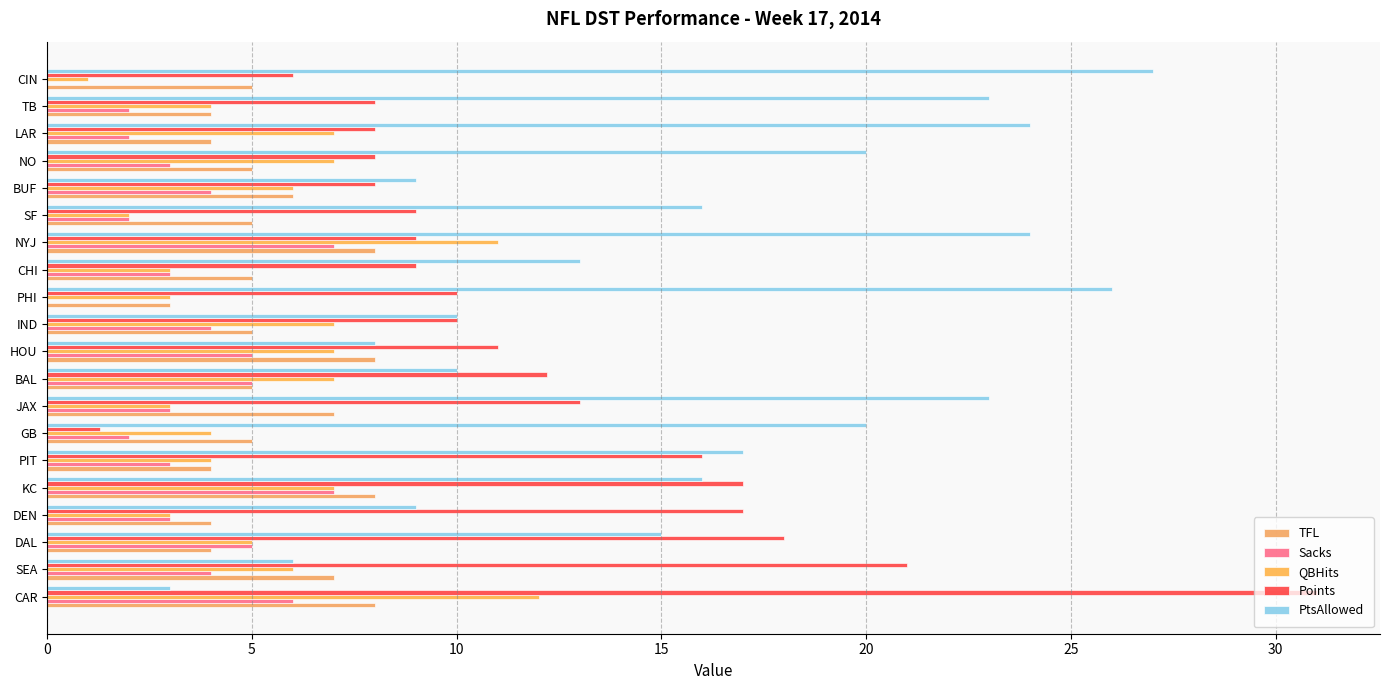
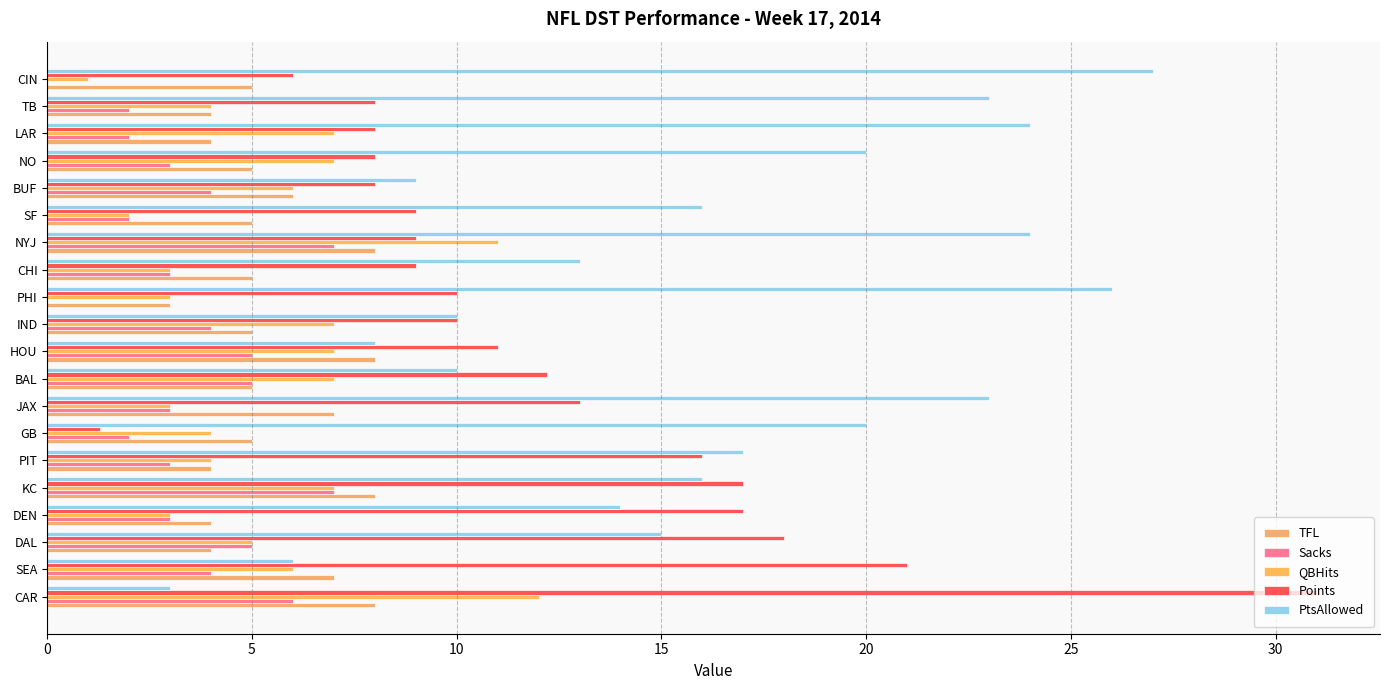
  {
    "Sacks": {
      "CIN": 0,
      "TB": 2,
      "LAR": 2,
      "NO": 3,
      "BUF": 4,
      "SF": 2,
      "NYJ": 7,
      "CHI": 3,
      "PHI": 0,
      "IND": 4,
      "HOU": 5,
      "BAL": 5,
      "JAX": 3,
      "GB": 2,
      "PIT": 3,
      "KC": 7,
      "DEN": 3,
      "DAL": 5,
      "SEA": 4,
      "CAR": 6
    },
    "Points": {
      "CIN": 6,
      "TB": 8,
      "LAR": 8,
      "NO": 8,
      "BUF": 8,
      "SF": 9,
      "NYJ": 9,
      "CHI": 9,
      "PHI": 10,
      "IND": 10,
      "HOU": 11,
      "BAL": 12.2,
      "JAX": 13,
      "GB": 1.3,
      "PIT": 16,
      "KC": 17,
      "DEN": 17,
      "DAL": 18,
      "SEA": 21
    },
    "PtsAllowed": {
      "CIN": 27,
      "TB": 23,
      "LAR": 24,
      "NO": 20,
      "BUF": 9,
      "SF": 16,
      "NYJ": 24,
      "CHI": 13,
      "PHI": 26,
      "IND": 10,
      "HOU": 8,
      "BAL": 10,
      "JAX": 23,
      "GB": 20,
      "PIT": 17,
      "KC": 16,
-     "DEN": 9,
+     "DEN": 14,
      "DAL": 15,
      "SEA": 6,
      "CAR": 3
    }
  }
